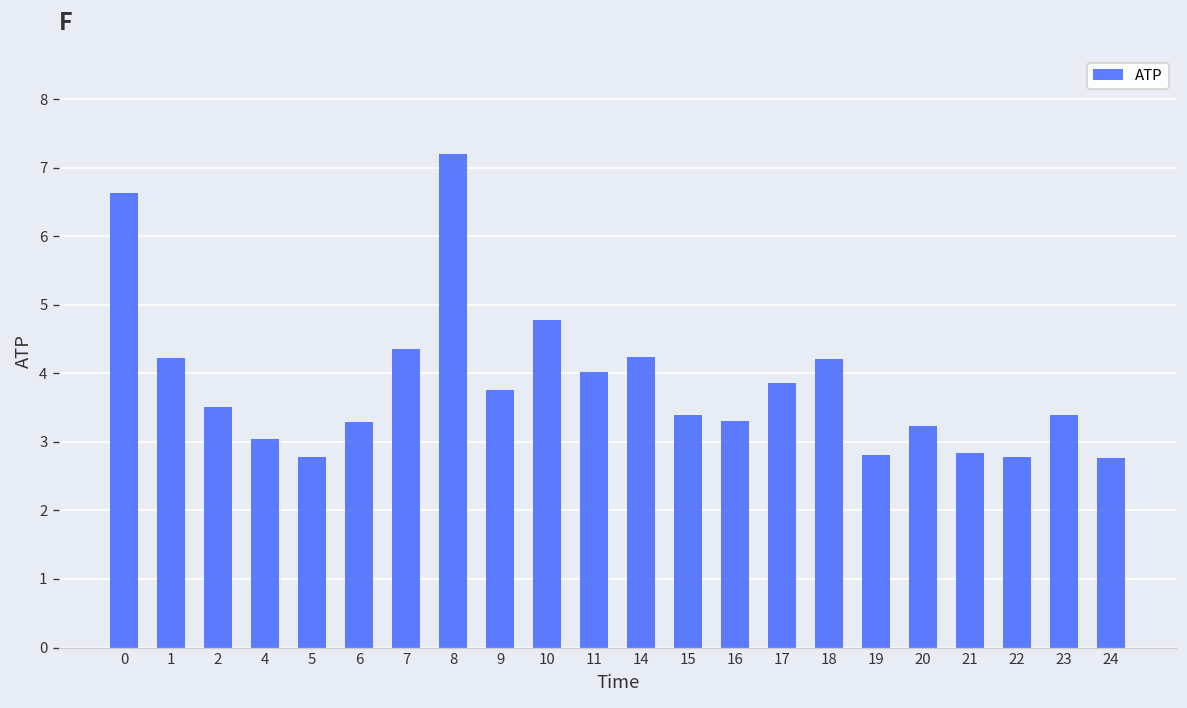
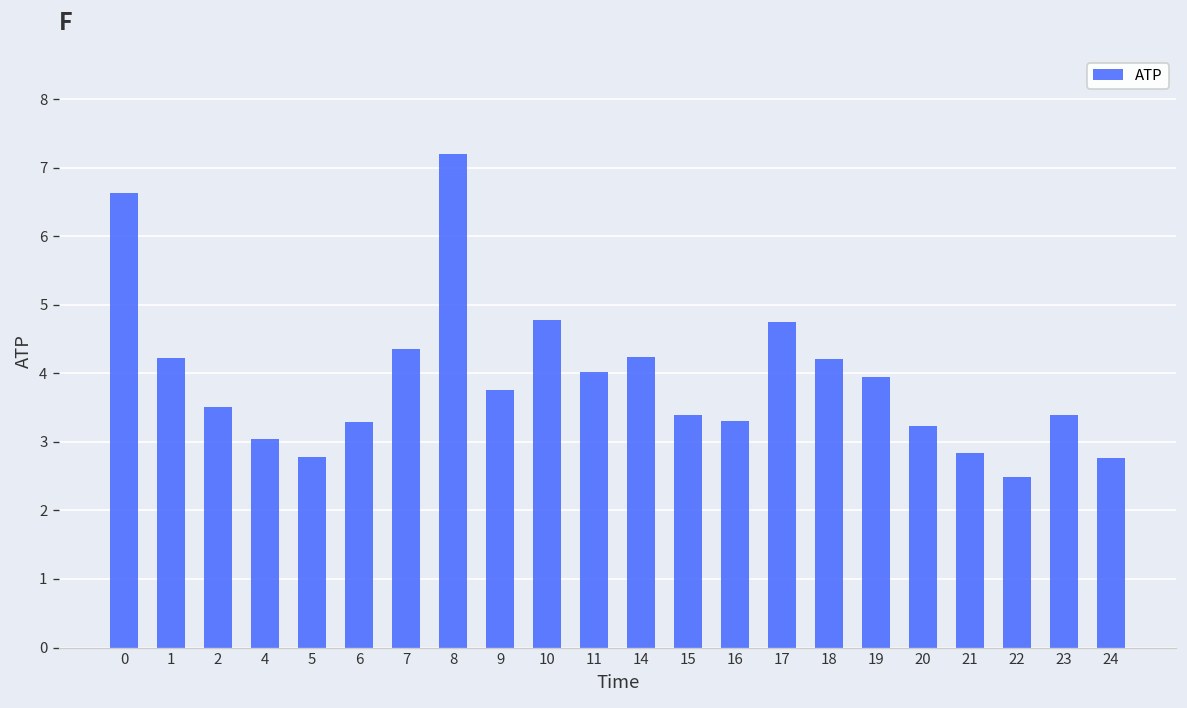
  {
    "0": 6.6,
    "1": 4.2,
    "2": 3.5,
    "4": 3.0,
    "5": 2.8,
    "6": 3.3,
    "7": 4.4,
    "8": 7.2,
    "9": 3.8,
    "10": 4.8,
    "11": 4.0,
    "14": 4.2,
    "15": 3.4,
    "16": 3.3,
-   "17": 3.9,
+   "17": 4.7,
    "18": 4.2,
-   "19": 2.8,
+   "19": 3.9,
    "20": 3.2,
    "21": 2.8,
-   "22": 2.8,
+   "22": 2.5,
    "23": 3.4,
    "24": 2.8
  }
